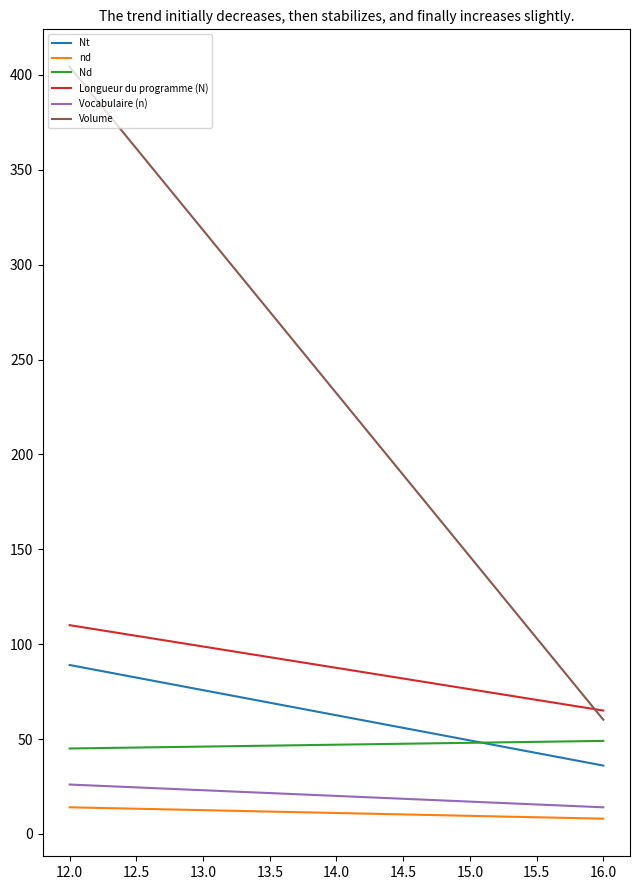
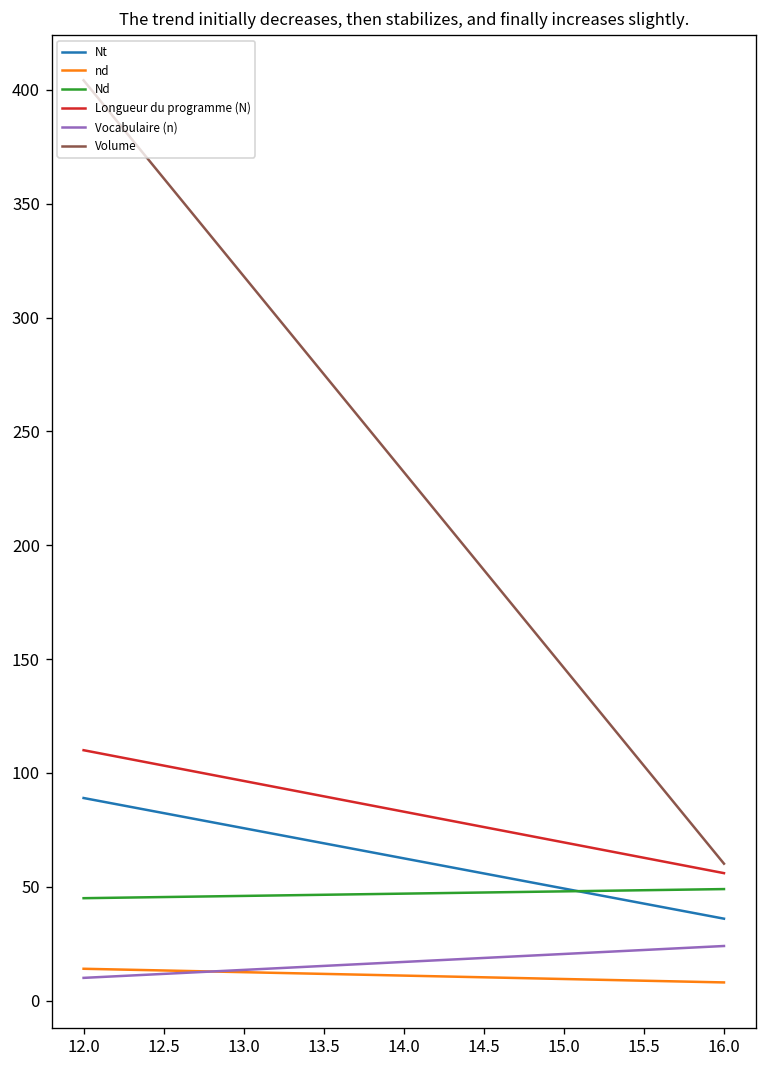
  {
    "Nt": {
      "12.0": 89,
      "16.0": 36
    },
    "nd": {
      "12.0": 14,
      "16.0": 8
    },
    "Nd": {
      "12.0": 45,
      "16.0": 49
    },
    "Longueur du programme (N)": {
      "12.0": 110,
-     "16.0": 65
+     "16.0": 56
    },
    "Vocabulaire (n)": {
-     "12.0": 26,
-     "16.0": 14
+     "12.0": 10,
+     "16.0": 24
    },
    "Volume": {
      "16.0": 60
    }
  }
